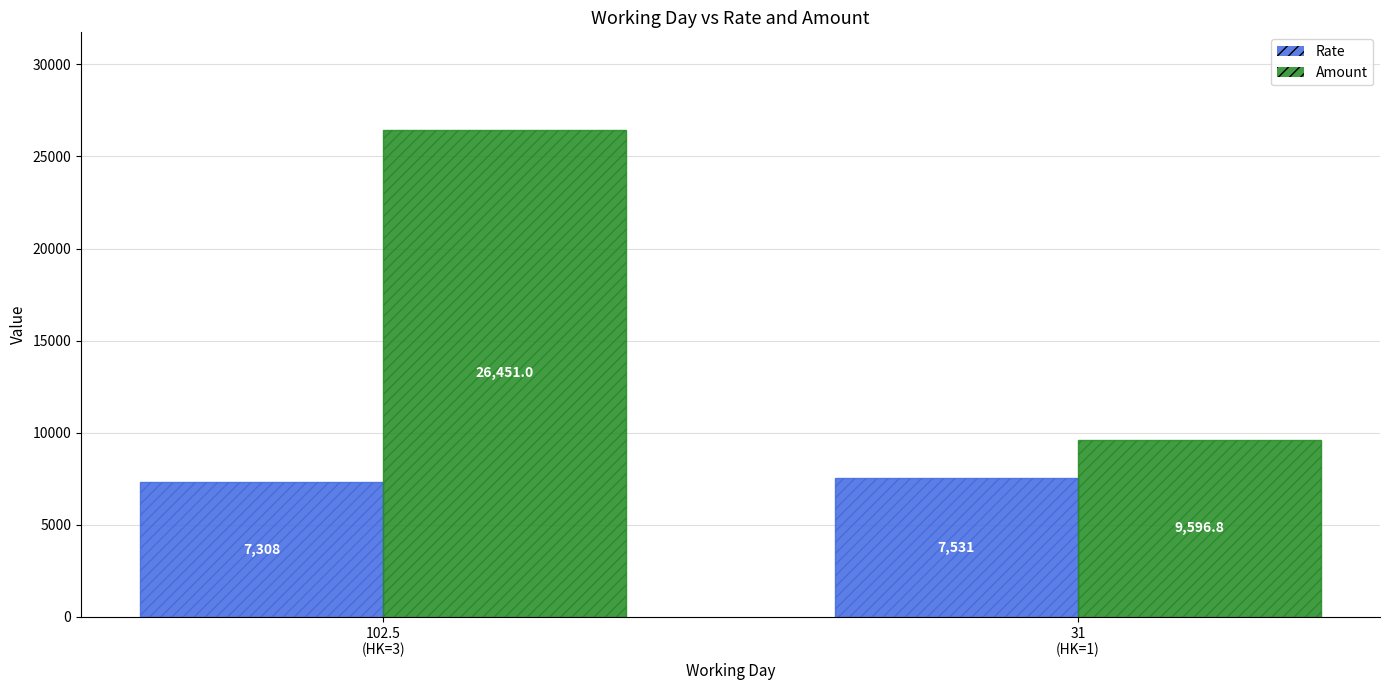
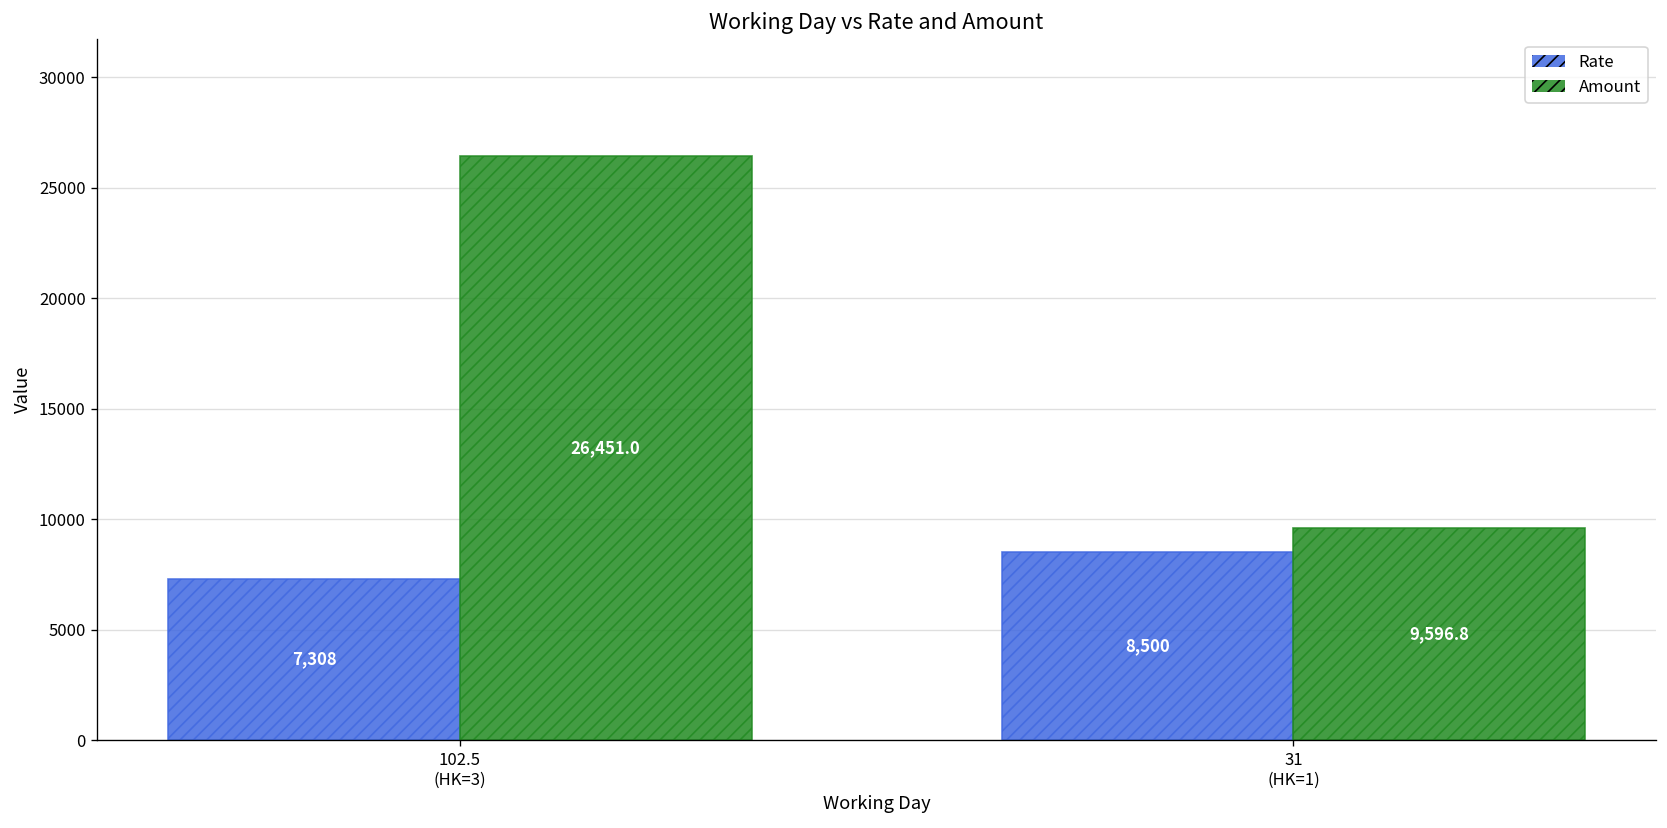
  {
    "Rate": {
      "102.5 (HK=3)": "7,308",
-     "31 (HK=1)": "7,531"
+     "31 (HK=1)": "8,500"
    },
    "Amount": {
      "102.5 (HK=3)": "26,451.0",
      "31 (HK=1)": "9,596.8"
    }
  }
